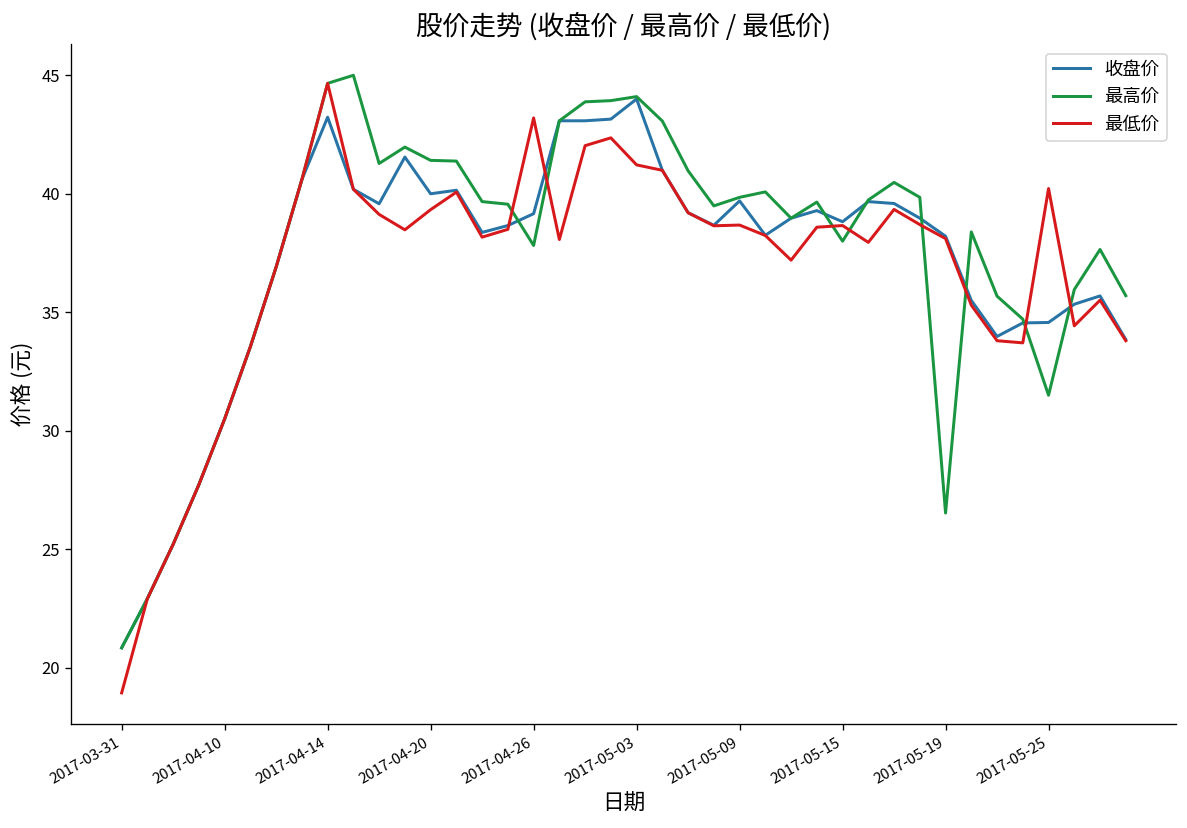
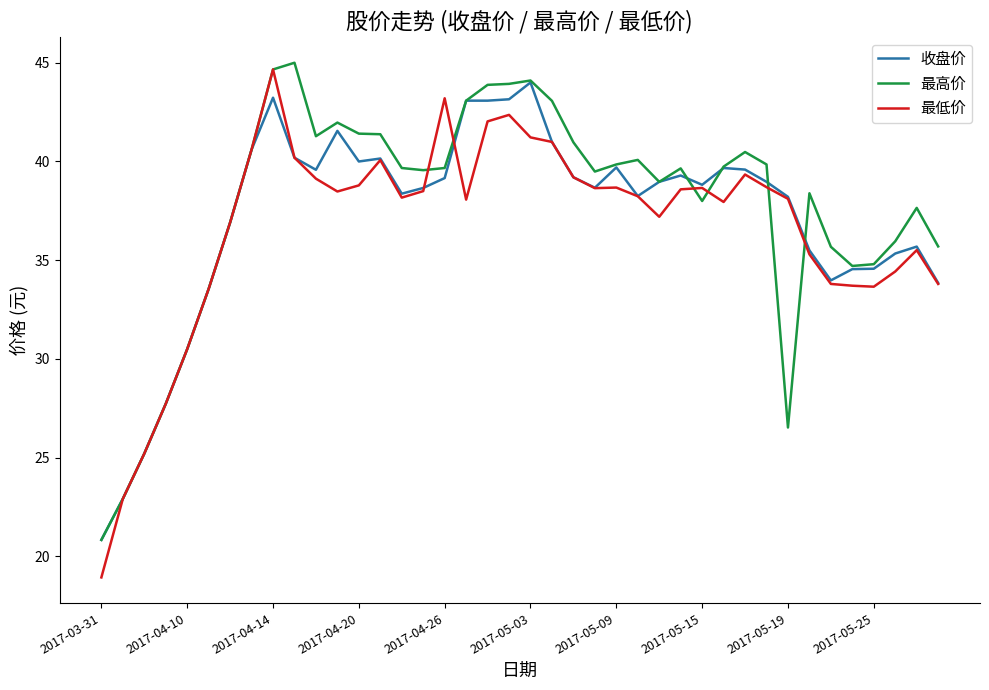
  {
    "收盘价": {
      "2017-04-14": 43.2,
      "2017-04-20": 40.0,
      "2017-04-26": 39.2,
      "2017-05-09": 39.7,
      "2017-05-15": 38.8,
      "2017-05-25": 34.6
    },
    "最高价": {
      "2017-04-20": 41.4,
-     "2017-04-26": 37.8,
+     "2017-04-26": 39.7,
      "2017-05-09": 39.9,
      "2017-05-15": 38.0,
      "2017-05-19": 26.5,
-     "2017-05-25": 31.5
+     "2017-05-25": 34.8
    },
    "最低价": {
      "2017-03-31": 18.9,
-     "2017-04-20": 39.3,
+     "2017-04-20": 38.8,
      "2017-04-26": 43.2,
      "2017-05-03": 41.2,
      "2017-05-09": 38.7,
      "2017-05-15": 38.7,
-     "2017-05-25": 40.2
+     "2017-05-25": 33.7
    }
  }
